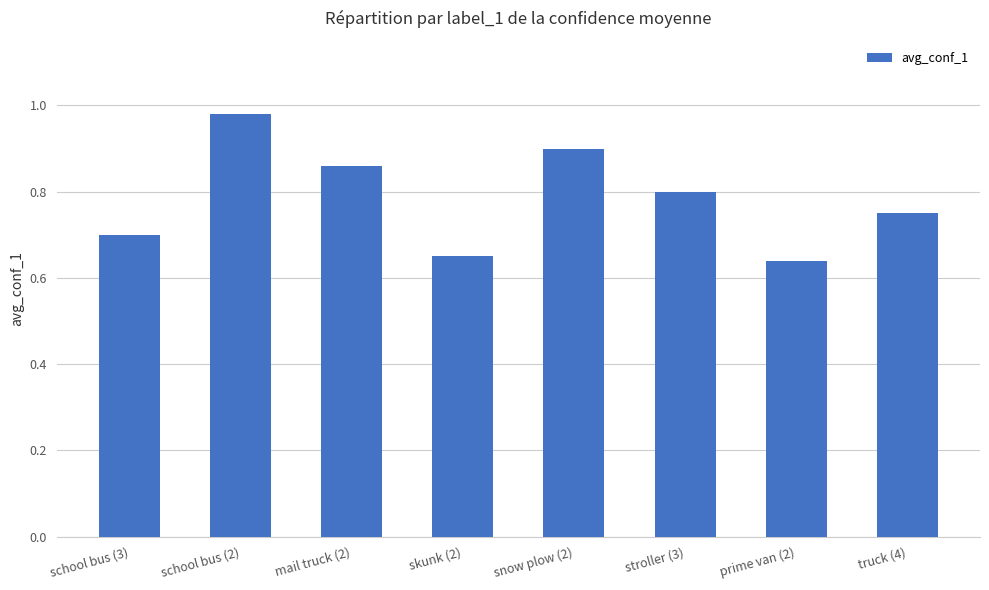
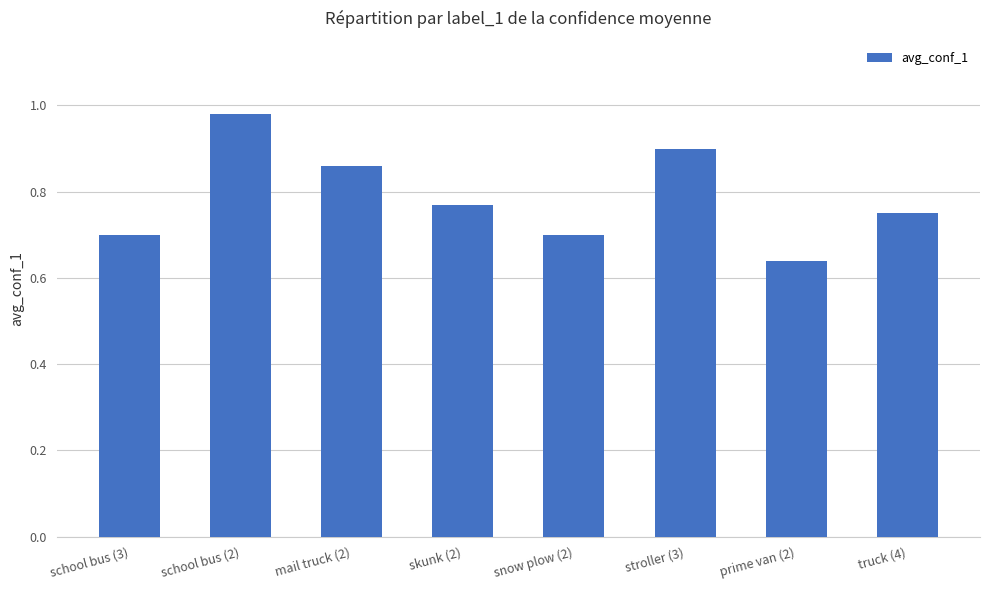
  {
    "school bus (3)": 0.70,
    "school bus (2)": 0.98,
    "mail truck (2)": 0.86,
-   "skunk (2)": 0.65,
-   "snow plow (2)": 0.9,
-   "stroller (3)": 0.8,
+   "skunk (2)": 0.77,
+   "snow plow (2)": 0.7,
+   "stroller (3)": 0.9,
    "prime van (2)": 0.64,
    "truck (4)": 0.75
  }
